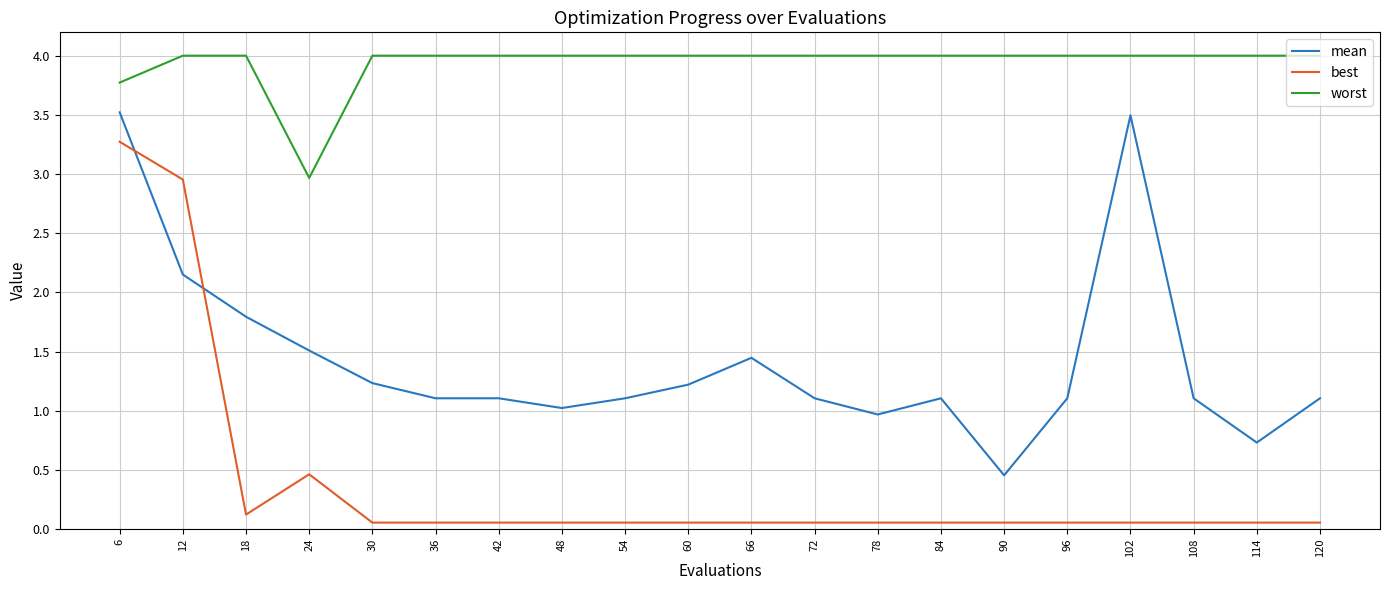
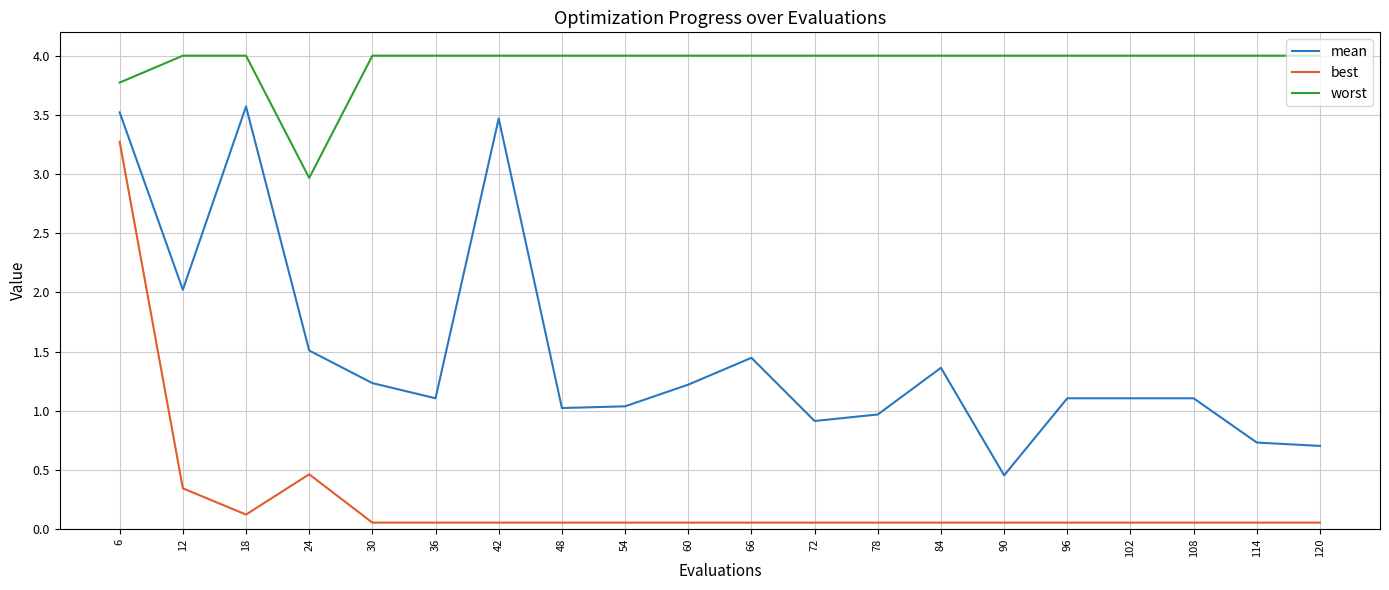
  {
    "mean": {
      "6": 3.52,
-     "12": 2.15,
-     "18": 1.79,
+     "12": 2.02,
+     "18": 3.57,
      "24": 1.51,
      "30": 1.23,
      "36": 1.11,
-     "42": 1.11,
+     "42": 3.47,
      "48": 1.02,
-     "54": 1.11,
+     "54": 1.04,
      "60": 1.22,
      "66": 1.45,
-     "72": 1.11,
+     "72": 0.91,
      "78": 0.97,
-     "84": 1.11,
+     "84": 1.36,
      "90": 0.46,
      "96": 1.11,
-     "102": 3.50,
+     "102": 1.11,
      "108": 1.11,
      "114": 0.73,
-     "120": 1.11
+     "120": 0.70
    },
    "best": {
      "6": 3.27,
-     "12": 2.95,
+     "12": 0.35,
      "18": 0.12,
      "24": 0.46,
      "30": 0.06,
      "36": 0.06,
      "42": 0.06,
      "48": 0.06,
      "54": 0.06,
      "60": 0.06,
      "66": 0.06,
      "72": 0.06,
      "78": 0.06,
      "84": 0.06,
      "90": 0.06,
      "96": 0.06,
      "102": 0.06,
      "108": 0.06,
      "114": 0.06,
      "120": 0.06
    },
    "worst": {
      "6": 3.77,
      "12": 4.00,
      "18": 4.00,
      "24": 2.97,
      "30": 4.00,
      "36": 4.00,
      "42": 4.00,
      "48": 4.00,
      "54": 4.00,
      "60": 4.00,
      "66": 4.00,
      "72": 4.00,
      "78": 4.00,
      "84": 4.00,
      "90": 4.00,
      "96": 4.00,
      "102": 4.00,
      "108": 4.00,
      "114": 4.00
    }
  }
